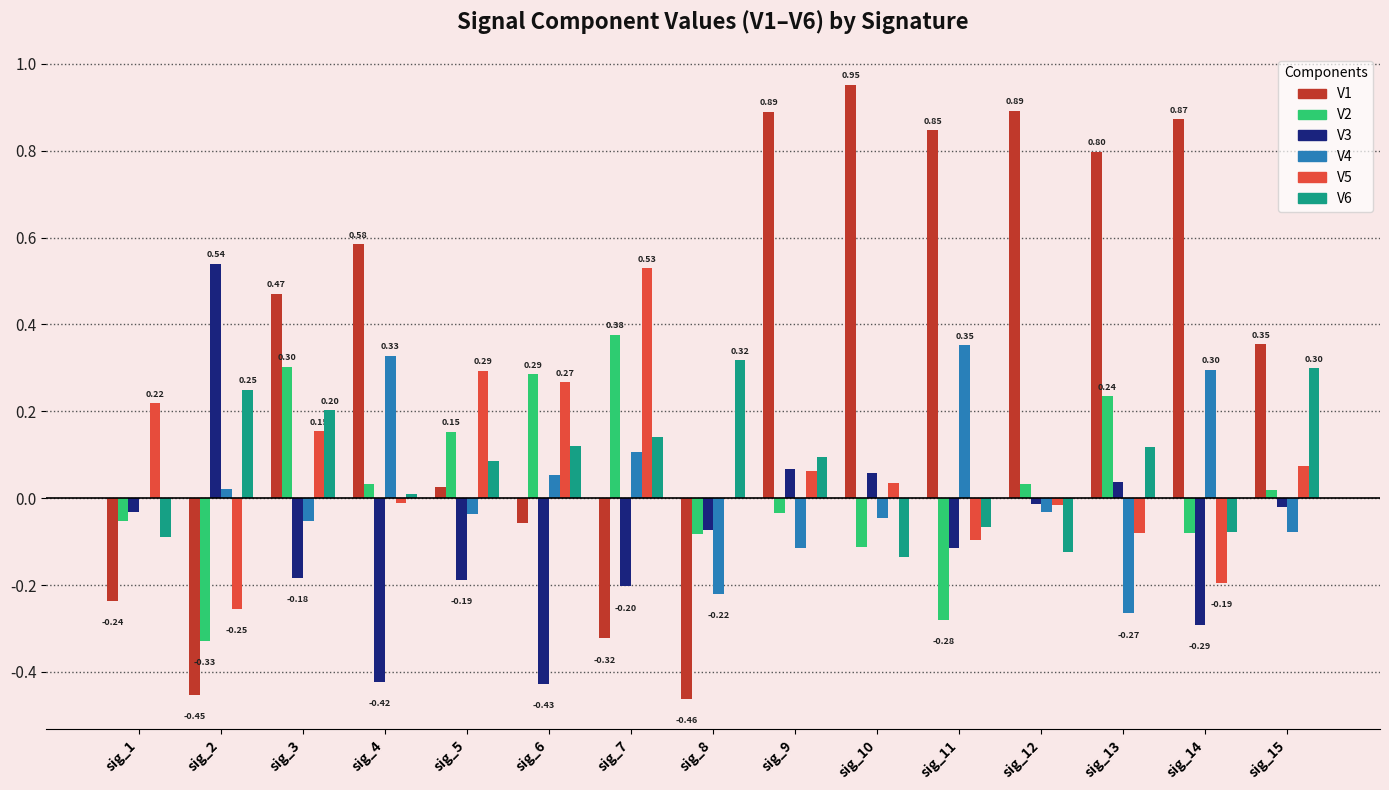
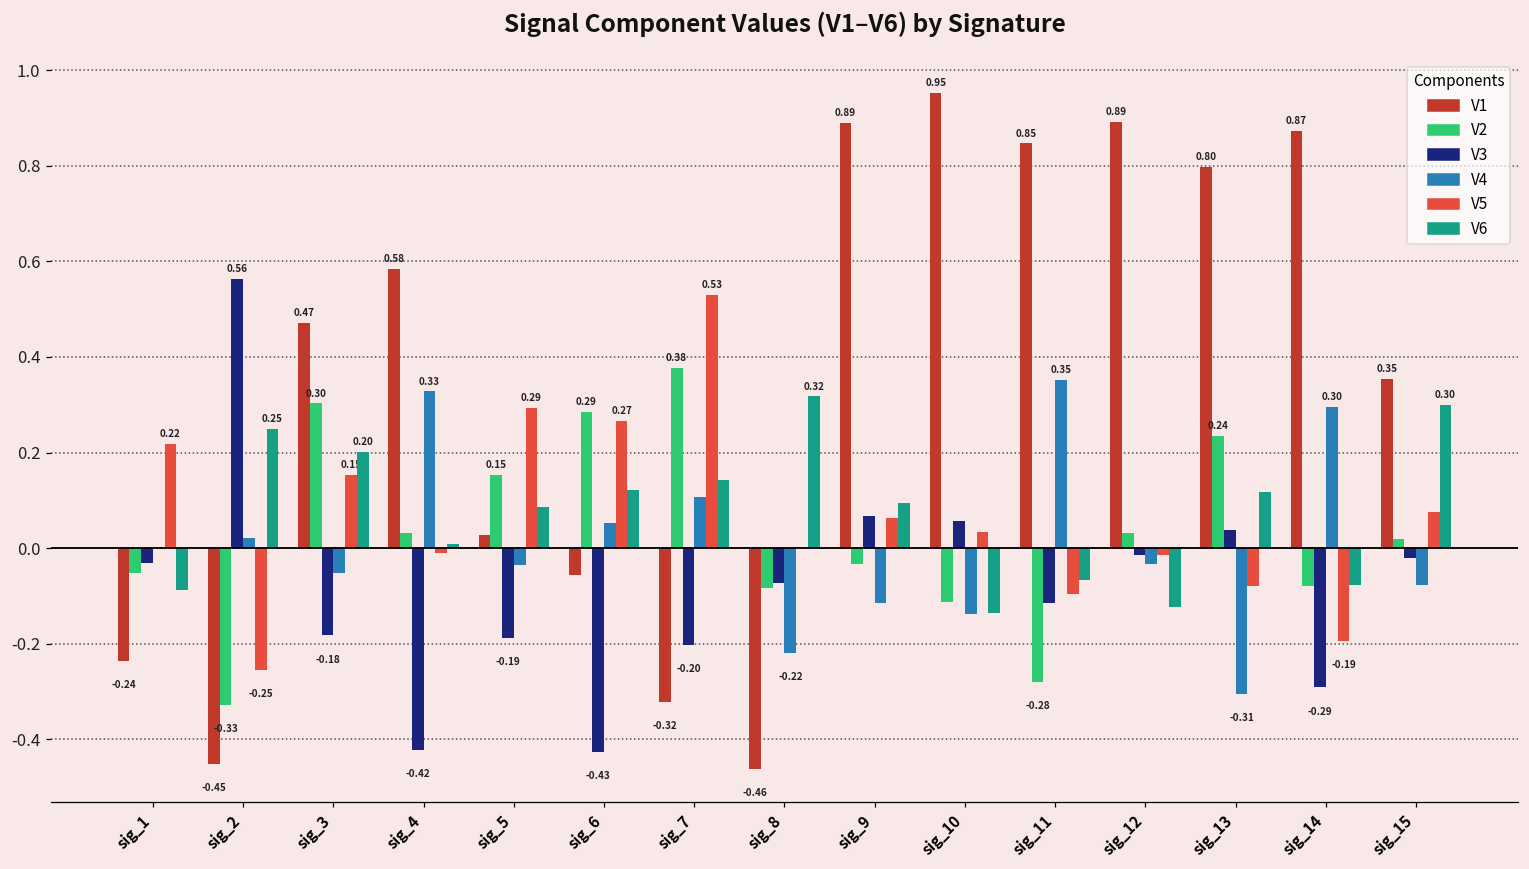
  {
    "V3": {
-     "sig_2": 0.54,
+     "sig_2": 0.56,
      "sig_3": -0.18,
      "sig_4": -0.42,
      "sig_5": -0.19,
      "sig_6": -0.43,
      "sig_7": -0.20,
      "sig_14": -0.29
    },
    "V4": {
      "sig_4": 0.33,
      "sig_8": -0.22,
-     "sig_10": -0.05,
+     "sig_10": -0.14,
      "sig_11": 0.35,
-     "sig_13": -0.27,
+     "sig_13": -0.31,
      "sig_14": 0.30
    }
  }
